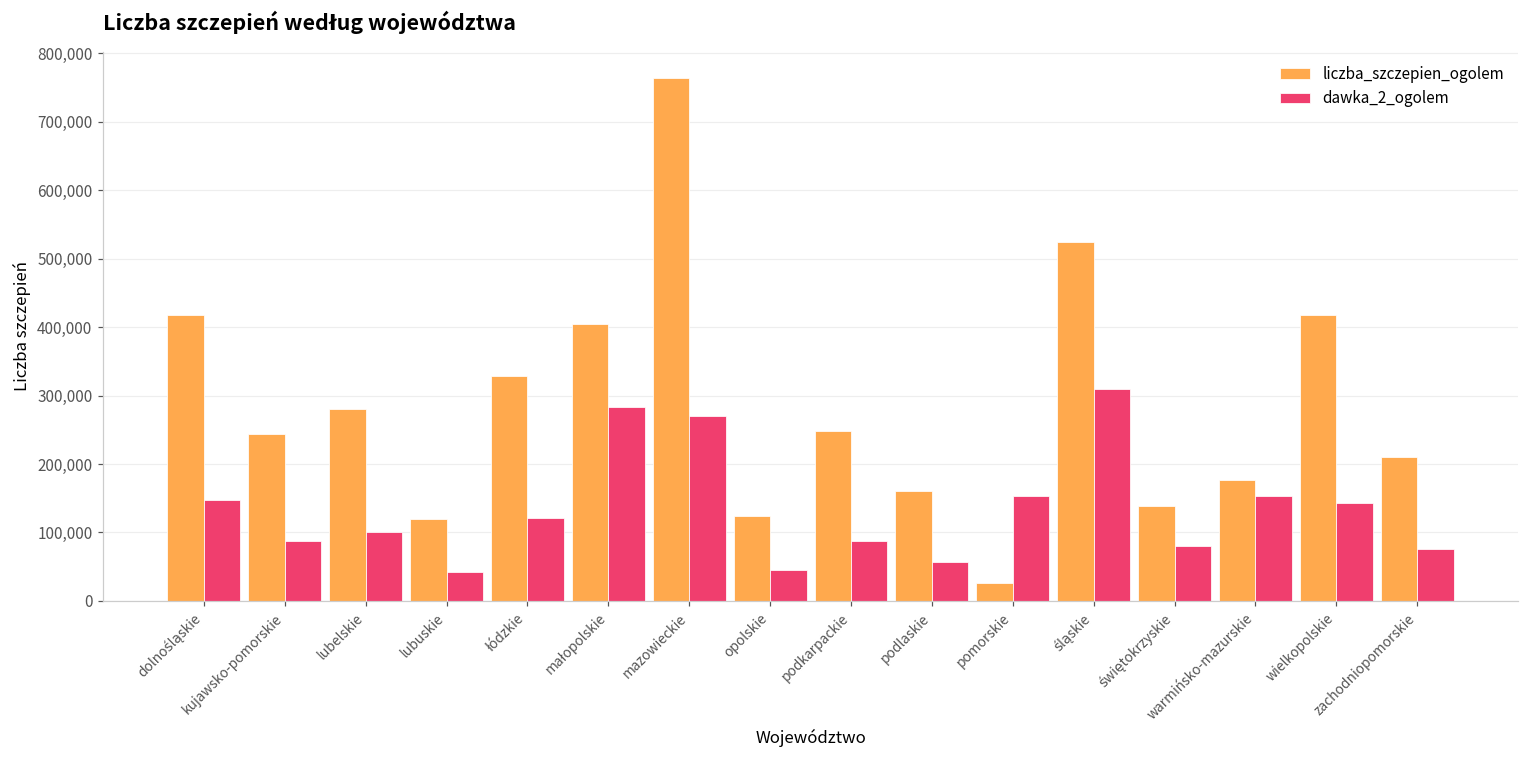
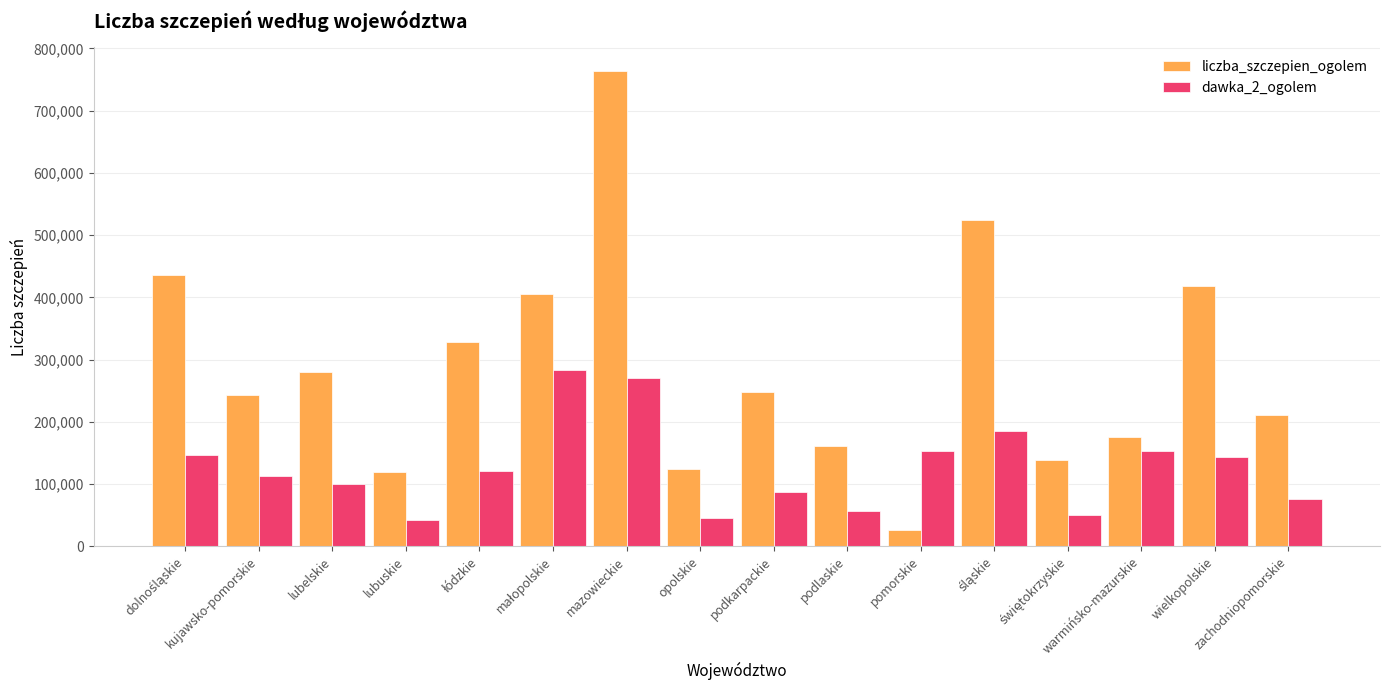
  {
    "liczba_szczepien_ogolem": {
-     "dolnośląskie": "420,000",
+     "dolnośląskie": "440,000",
      "kujawsko-pomorskie": "240,000",
      "lubelskie": "280,000",
      "lubuskie": "120,000",
      "łódzkie": "330,000",
      "małopolskie": "400,000",
      "mazowieckie": "760,000",
      "opolskie": "120,000",
      "podkarpackie": "250,000",
      "podlaskie": "160,000",
      "pomorskie": "30,000",
      "śląskie": "520,000",
      "świętokrzyskie": "140,000",
      "warmińsko-mazurskie": "180,000",
      "wielkopolskie": "420,000",
      "zachodniopomorskie": "210,000"
    },
    "dawka_2_ogolem": {
      "dolnośląskie": "150,000",
-     "kujawsko-pomorskie": "90,000",
+     "kujawsko-pomorskie": "110,000",
      "lubelskie": "100,000",
      "lubuskie": "40,000",
      "łódzkie": "120,000",
      "małopolskie": "280,000",
      "mazowieckie": "270,000",
      "opolskie": "40,000",
      "podkarpackie": "90,000",
      "podlaskie": "60,000",
      "pomorskie": "150,000",
-     "śląskie": "310,000",
-     "świętokrzyskie": "80,000",
+     "śląskie": "180,000",
+     "świętokrzyskie": "50,000",
      "warmińsko-mazurskie": "150,000",
      "wielkopolskie": "140,000",
      "zachodniopomorskie": "80,000"
    }
  }
